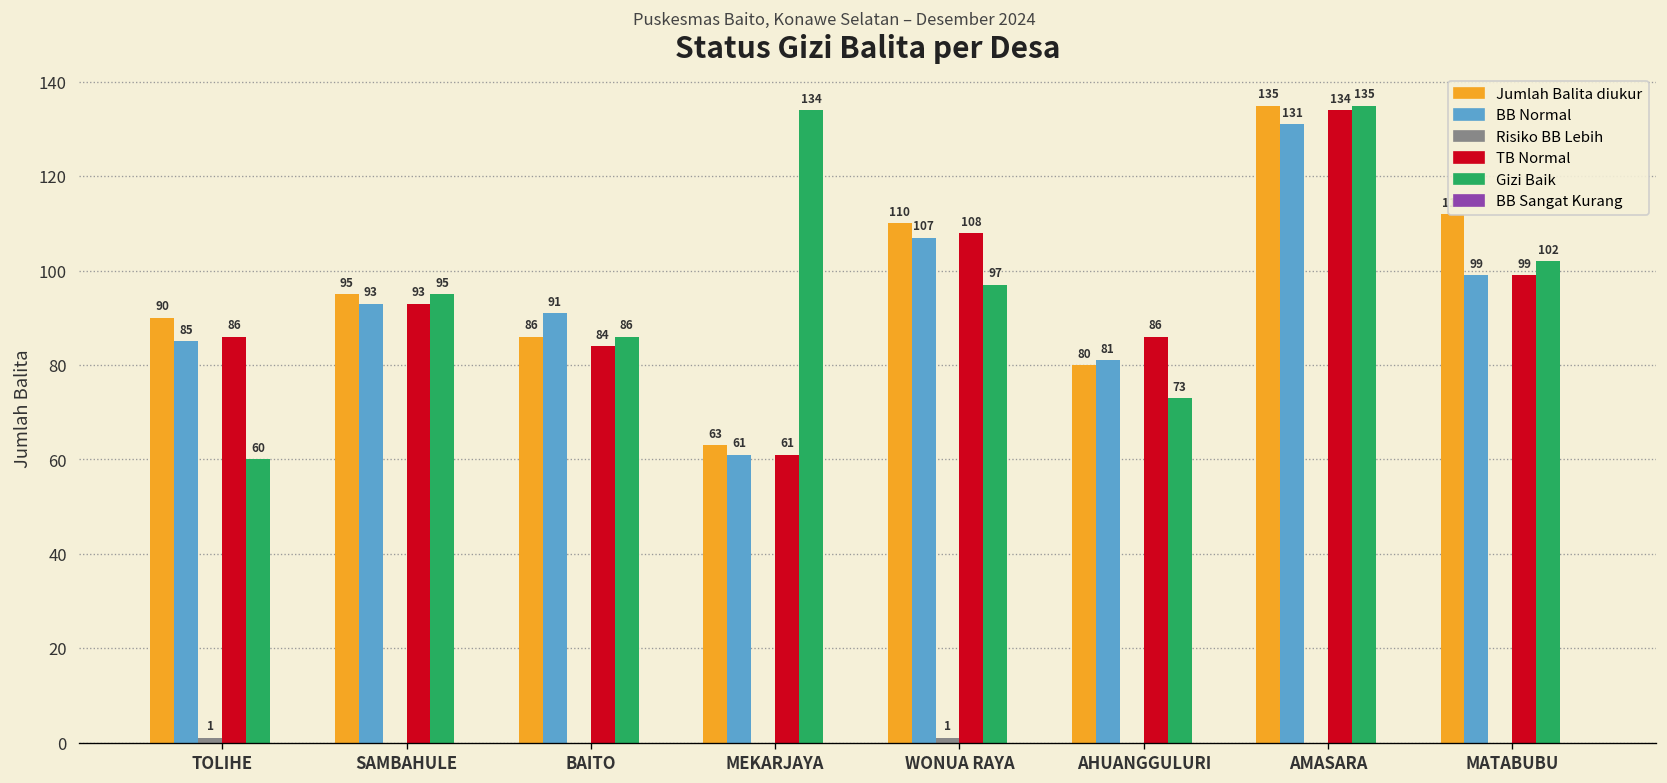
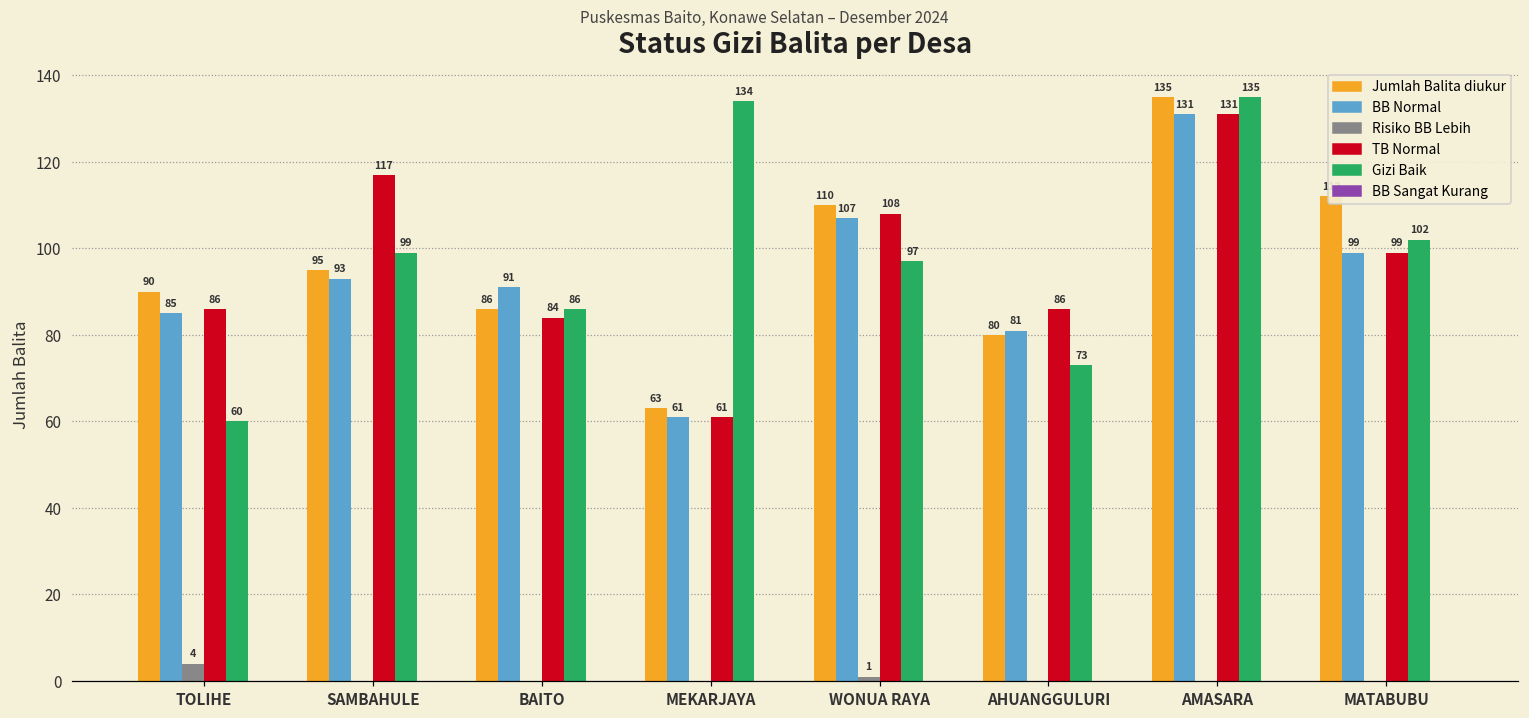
  {
    "Jumlah Balita diukur": {
      "TOLIHE": 90,
      "SAMBAHULE": 95,
      "BAITO": 86,
      "MEKARJAYA": 63,
      "WONUA RAYA": 110,
      "AHUANGGULURI": 80,
      "AMASARA": 135
    },
    "BB Normal": {
      "TOLIHE": 85,
      "SAMBAHULE": 93,
      "BAITO": 91,
      "MEKARJAYA": 61,
      "WONUA RAYA": 107,
      "AHUANGGULURI": 81,
      "AMASARA": 131,
      "MATABUBU": 99
    },
    "Risiko BB Lebih": {
-     "TOLIHE": 1,
+     "TOLIHE": 4,
      "WONUA RAYA": 1
    },
    "TB Normal": {
      "TOLIHE": 86,
-     "SAMBAHULE": 93,
+     "SAMBAHULE": 117,
      "BAITO": 84,
      "MEKARJAYA": 61,
      "WONUA RAYA": 108,
      "AHUANGGULURI": 86,
-     "AMASARA": 134,
+     "AMASARA": 131,
      "MATABUBU": 99
    },
    "Gizi Baik": {
      "TOLIHE": 60,
-     "SAMBAHULE": 95,
+     "SAMBAHULE": 99,
      "BAITO": 86,
      "MEKARJAYA": 134,
      "WONUA RAYA": 97,
      "AHUANGGULURI": 73,
      "AMASARA": 135,
      "MATABUBU": 102
    },
    "BB Sangat Kurang": {
      "TOLIHE": 0,
      "SAMBAHULE": 0,
      "BAITO": 0,
      "MEKARJAYA": 0,
      "WONUA RAYA": 0,
      "AHUANGGULURI": 0,
      "AMASARA": 0,
      "MATABUBU": 0
    }
  }
